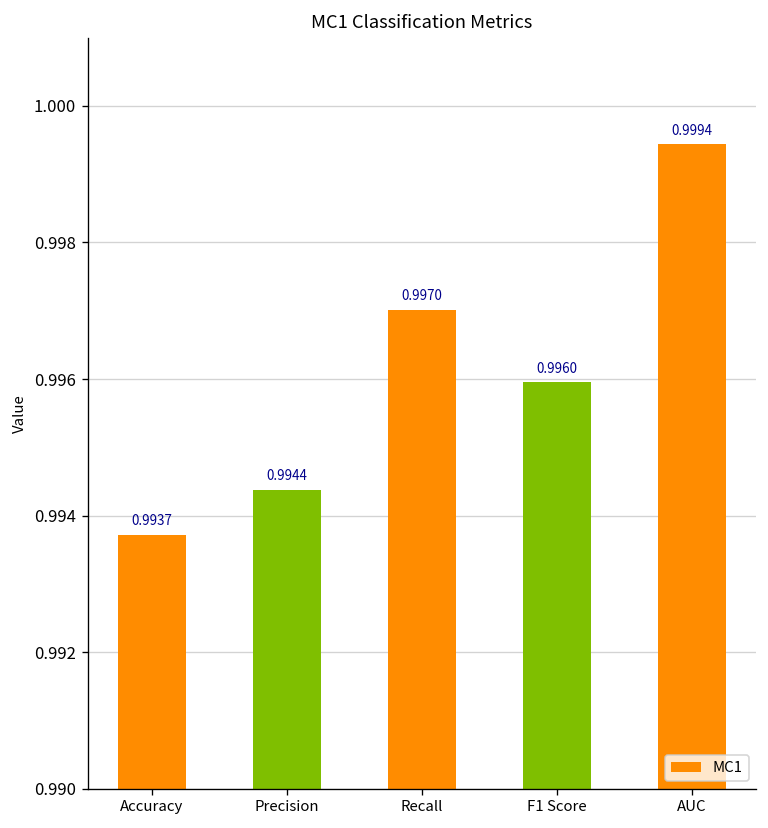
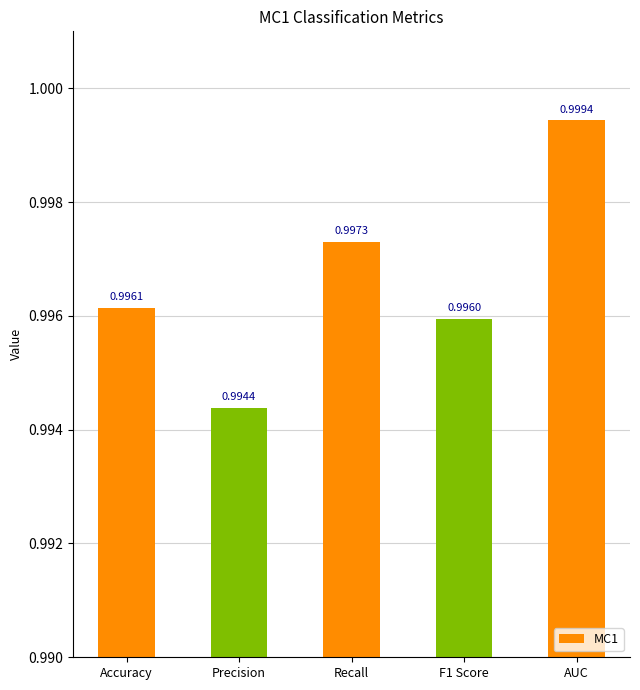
  {
-   "Accuracy": 0.9937,
+   "Accuracy": 0.9961,
    "Precision": 0.9944,
-   "Recall": 0.9970,
+   "Recall": 0.9973,
    "F1 Score": 0.9960,
    "AUC": 0.9994
  }
